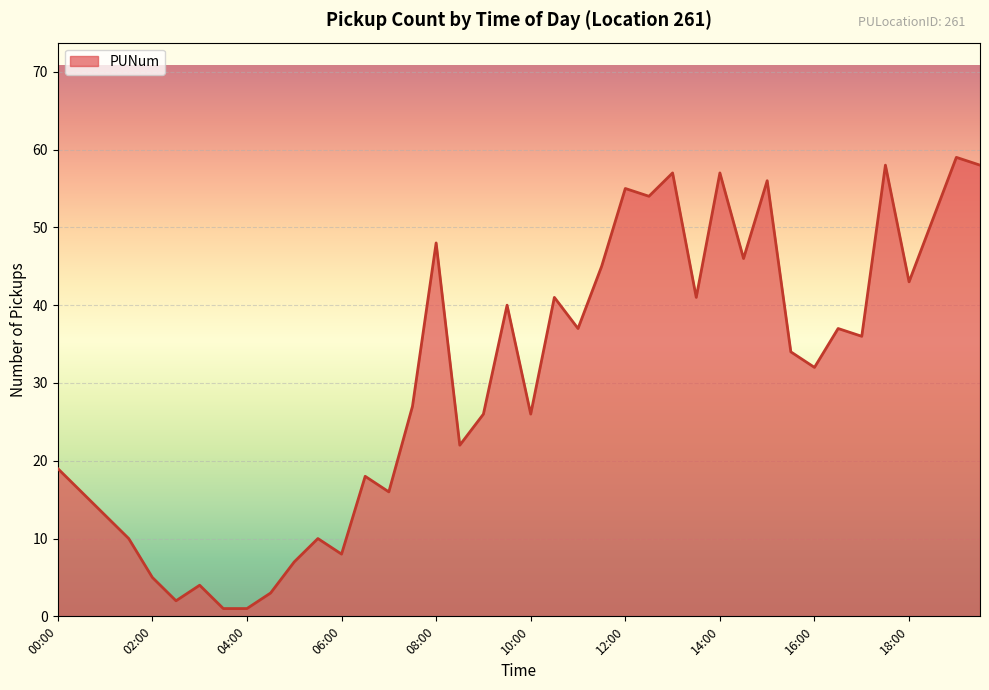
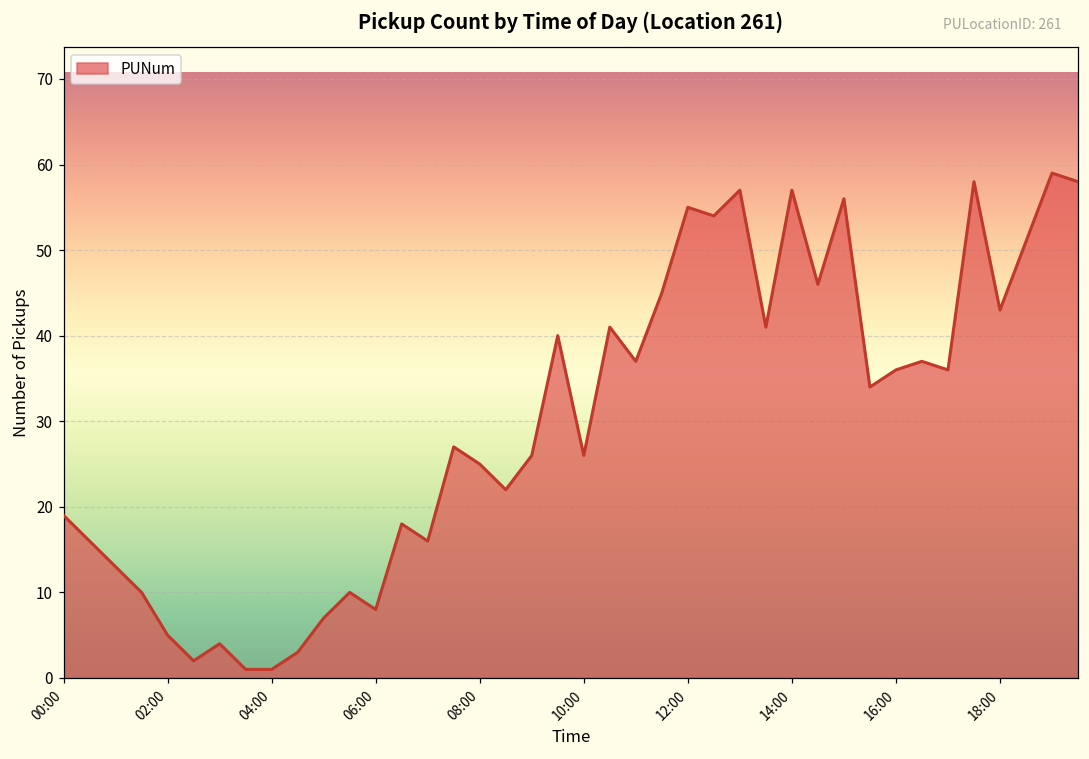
  {
    "00:00": 19,
    "02:00": 5,
    "04:00": 1,
    "06:00": 8,
-   "08:00": 48,
+   "08:00": 25,
    "10:00": 26,
    "12:00": 55,
    "14:00": 57,
-   "16:00": 32,
+   "16:00": 36,
    "18:00": 43
  }
